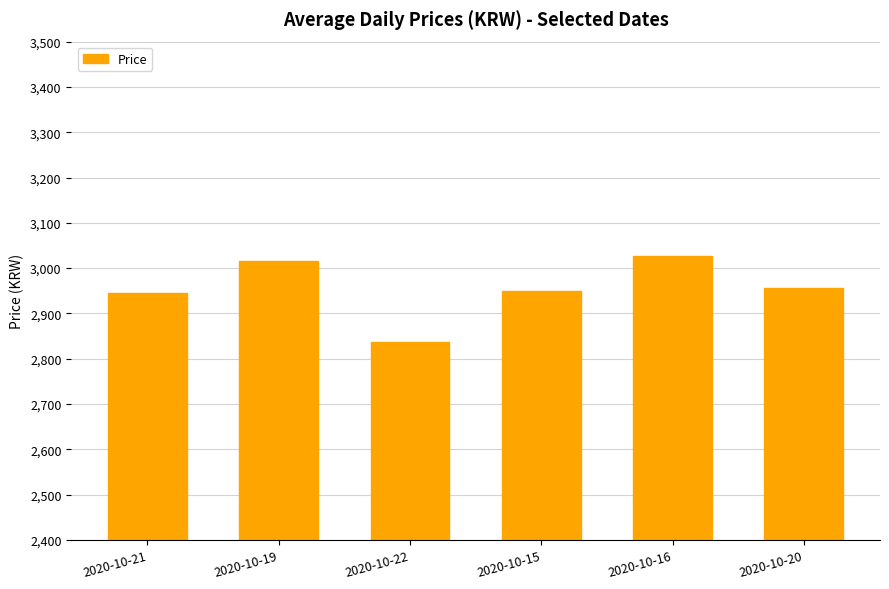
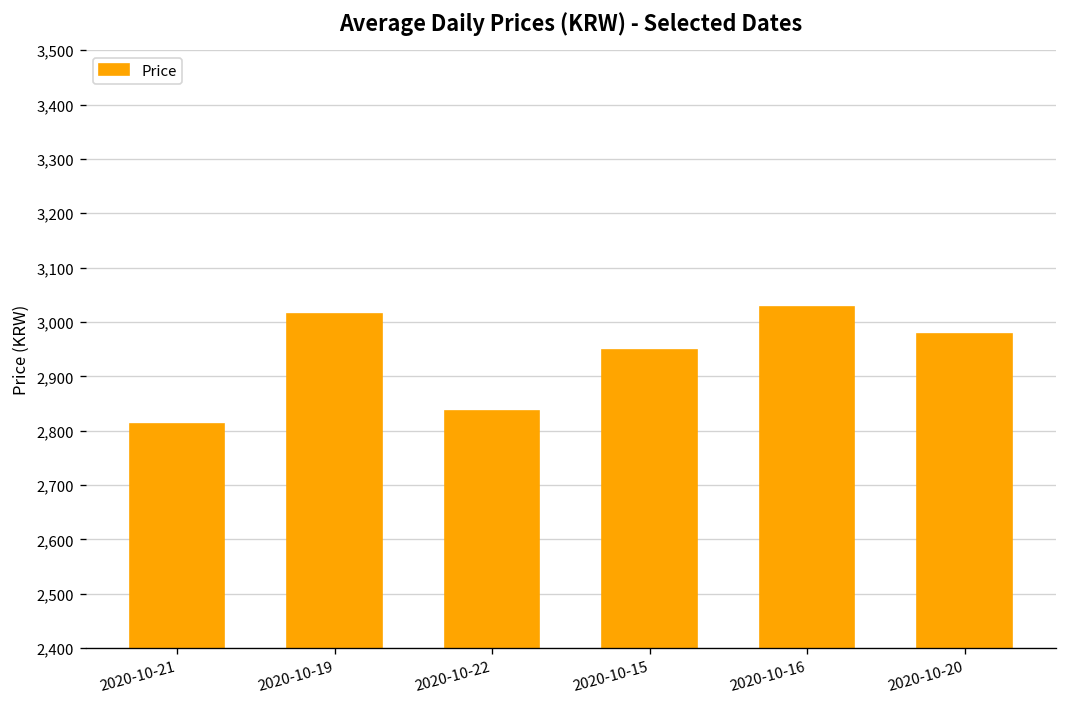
  {
-   "2020-10-21": "2,950",
+   "2020-10-21": "2,810",
    "2020-10-19": "3,020",
    "2020-10-22": "2,840",
    "2020-10-15": "2,950",
    "2020-10-16": "3,030",
-   "2020-10-20": "2,960"
+   "2020-10-20": "2,980"
  }
